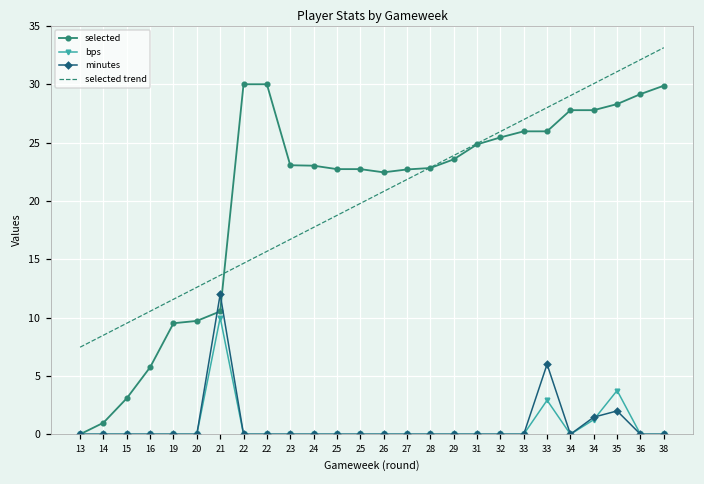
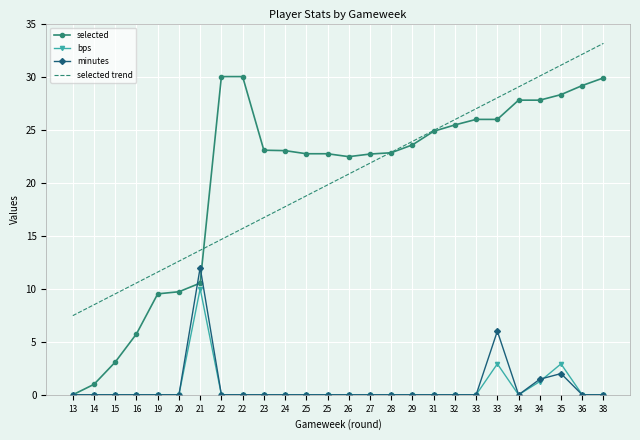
  {
    "bps": {
      "21": 10.0,
-     "35": 3.8
+     "35": 2.9
    }
  }
